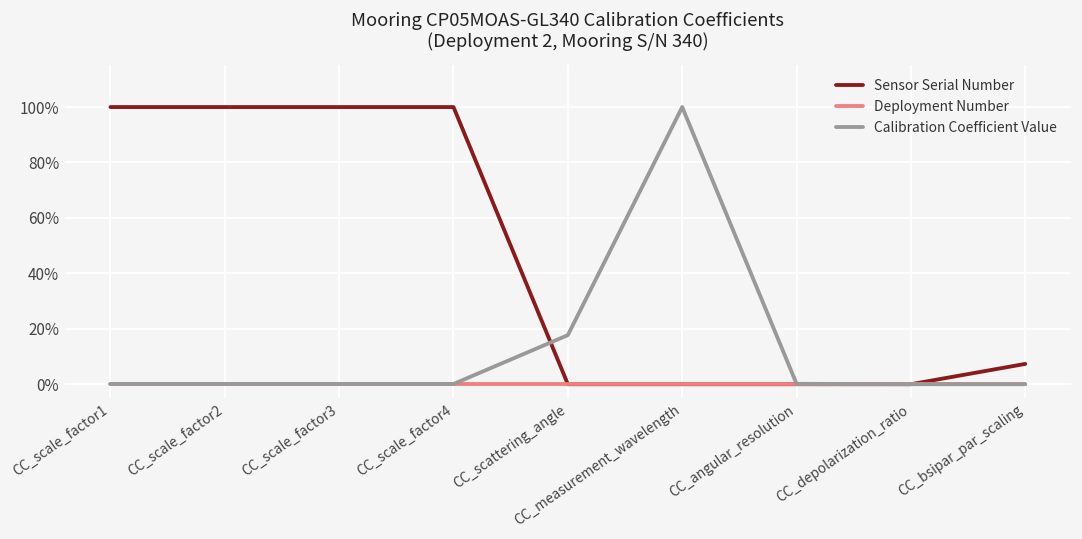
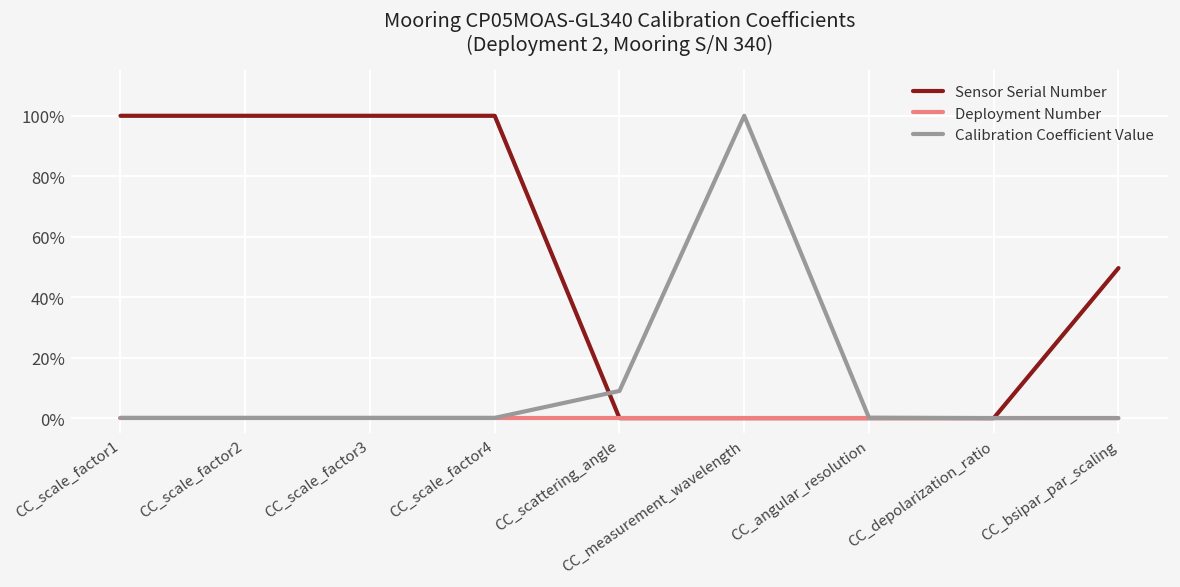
  {
    "Sensor Serial Number": {
      "CC_scale_factor1": "100%",
      "CC_scale_factor2": "100%",
      "CC_scale_factor3": "100%",
      "CC_scale_factor4": "100%",
-     "CC_bsipar_par_scaling": "7%"
+     "CC_bsipar_par_scaling": "50%"
    },
    "Calibration Coefficient Value": {
-     "CC_scattering_angle": "18%",
+     "CC_scattering_angle": "9%",
      "CC_measurement_wavelength": "100%"
    }
  }
